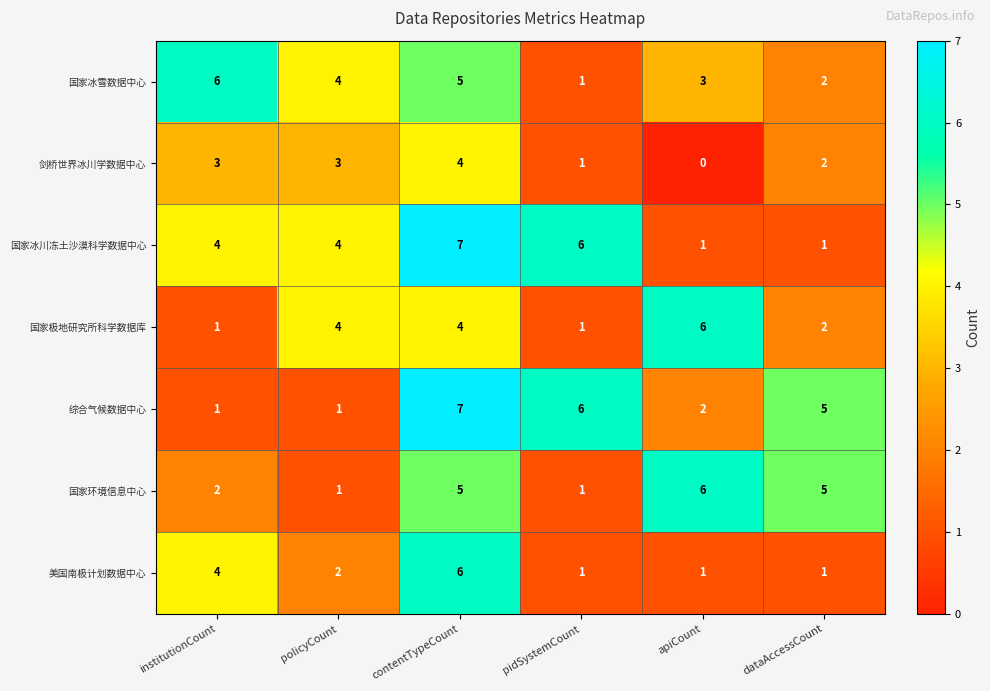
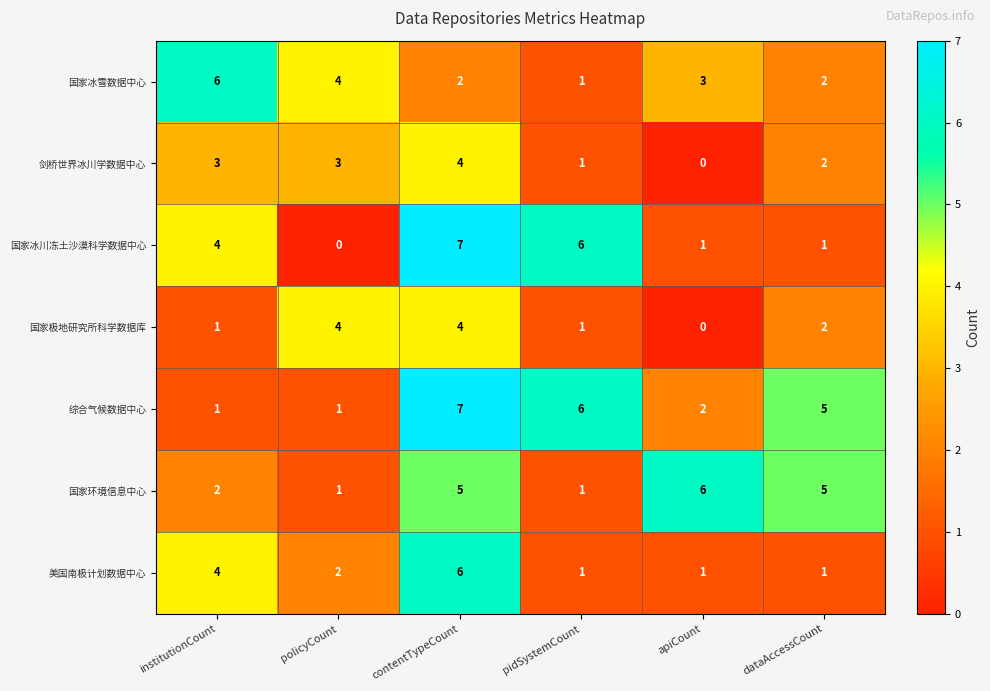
  {
    "国家冰雪数据中心": {
      "institutionCount": 6,
      "policyCount": 4,
-     "contentTypeCount": 5,
+     "contentTypeCount": 2,
      "pidSystemCount": 1,
      "apiCount": 3,
      "dataAccessCount": 2
    },
    "剑桥世界冰川学数据中心": {
      "institutionCount": 3,
      "policyCount": 3,
      "contentTypeCount": 4,
      "pidSystemCount": 1,
      "apiCount": 0,
      "dataAccessCount": 2
    },
    "国家冰川冻土沙漠科学数据中心": {
      "institutionCount": 4,
-     "policyCount": 4,
+     "policyCount": 0,
      "contentTypeCount": 7,
      "pidSystemCount": 6,
      "apiCount": 1,
      "dataAccessCount": 1
    },
    "国家极地研究所科学数据库": {
      "institutionCount": 1,
      "policyCount": 4,
      "contentTypeCount": 4,
      "pidSystemCount": 1,
-     "apiCount": 6,
+     "apiCount": 0,
      "dataAccessCount": 2
    },
    "综合气候数据中心": {
      "institutionCount": 1,
      "policyCount": 1,
      "contentTypeCount": 7,
      "pidSystemCount": 6,
      "apiCount": 2,
      "dataAccessCount": 5
    },
    "国家环境信息中心": {
      "institutionCount": 2,
      "policyCount": 1,
      "contentTypeCount": 5,
      "pidSystemCount": 1,
      "apiCount": 6,
      "dataAccessCount": 5
    },
    "美国南极计划数据中心": {
      "institutionCount": 4,
      "policyCount": 2,
      "contentTypeCount": 6,
      "pidSystemCount": 1,
      "apiCount": 1,
      "dataAccessCount": 1
    }
  }
